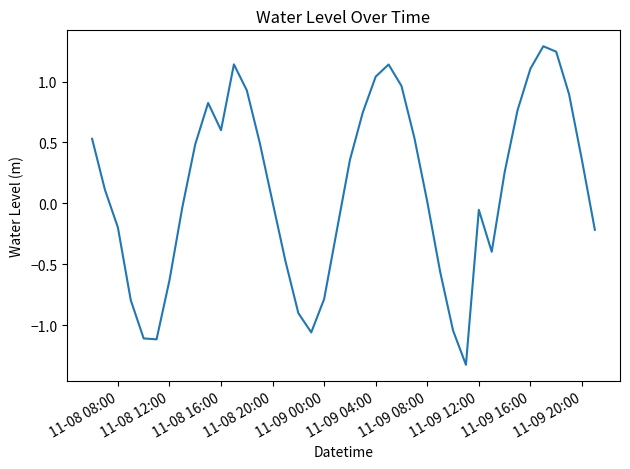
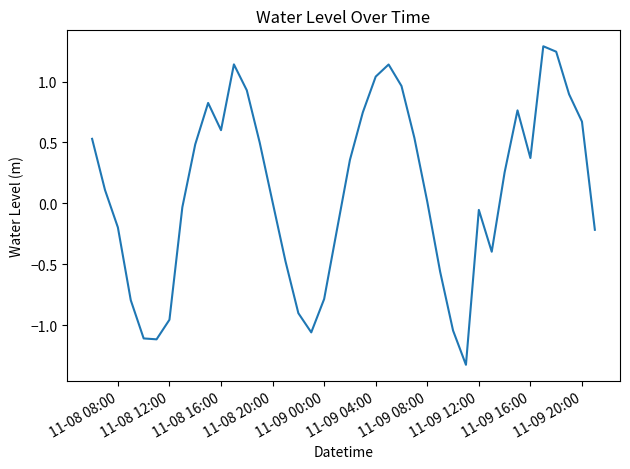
  {
    "11-08 08:00": -0.20,
-   "11-08 12:00": -0.63,
+   "11-08 12:00": -0.95,
    "11-08 16:00": 0.60,
    "11-08 20:00": 0.01,
    "11-09 00:00": -0.78,
    "11-09 04:00": 1.04,
    "11-09 08:00": 0.01,
    "11-09 12:00": -0.05,
-   "11-09 16:00": 1.11,
-   "11-09 20:00": 0.35
+   "11-09 16:00": 0.37,
+   "11-09 20:00": 0.67
  }
